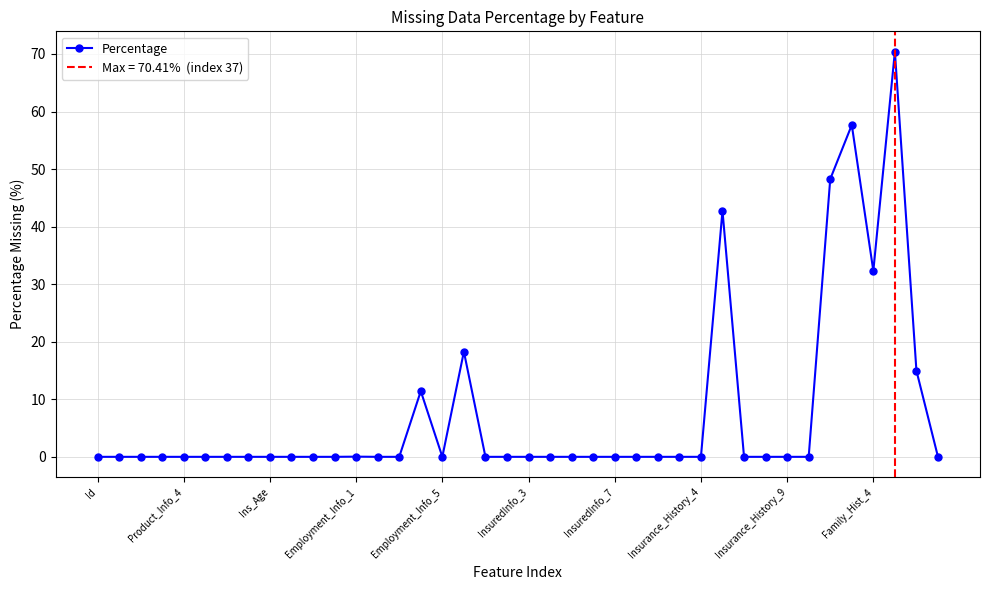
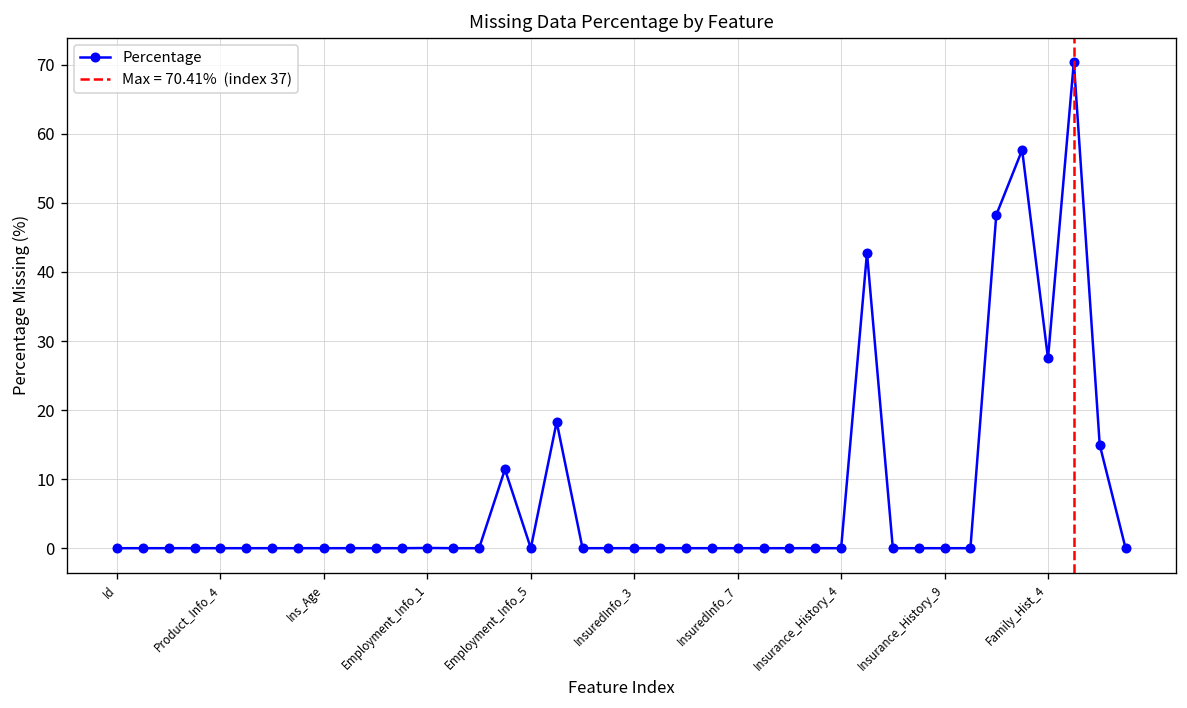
  {
    "Id": 0,
    "Product_Info_4": 0,
    "Ins_Age": 0,
    "Employment_Info_1": 0,
    "Employment_Info_5": 0,
    "InsuredInfo_3": 0,
    "InsuredInfo_7": 0,
    "Insurance_History_4": 0,
    "Insurance_History_9": 0,
-   "Family_Hist_4": 32
+   "Family_Hist_4": 27
  }
